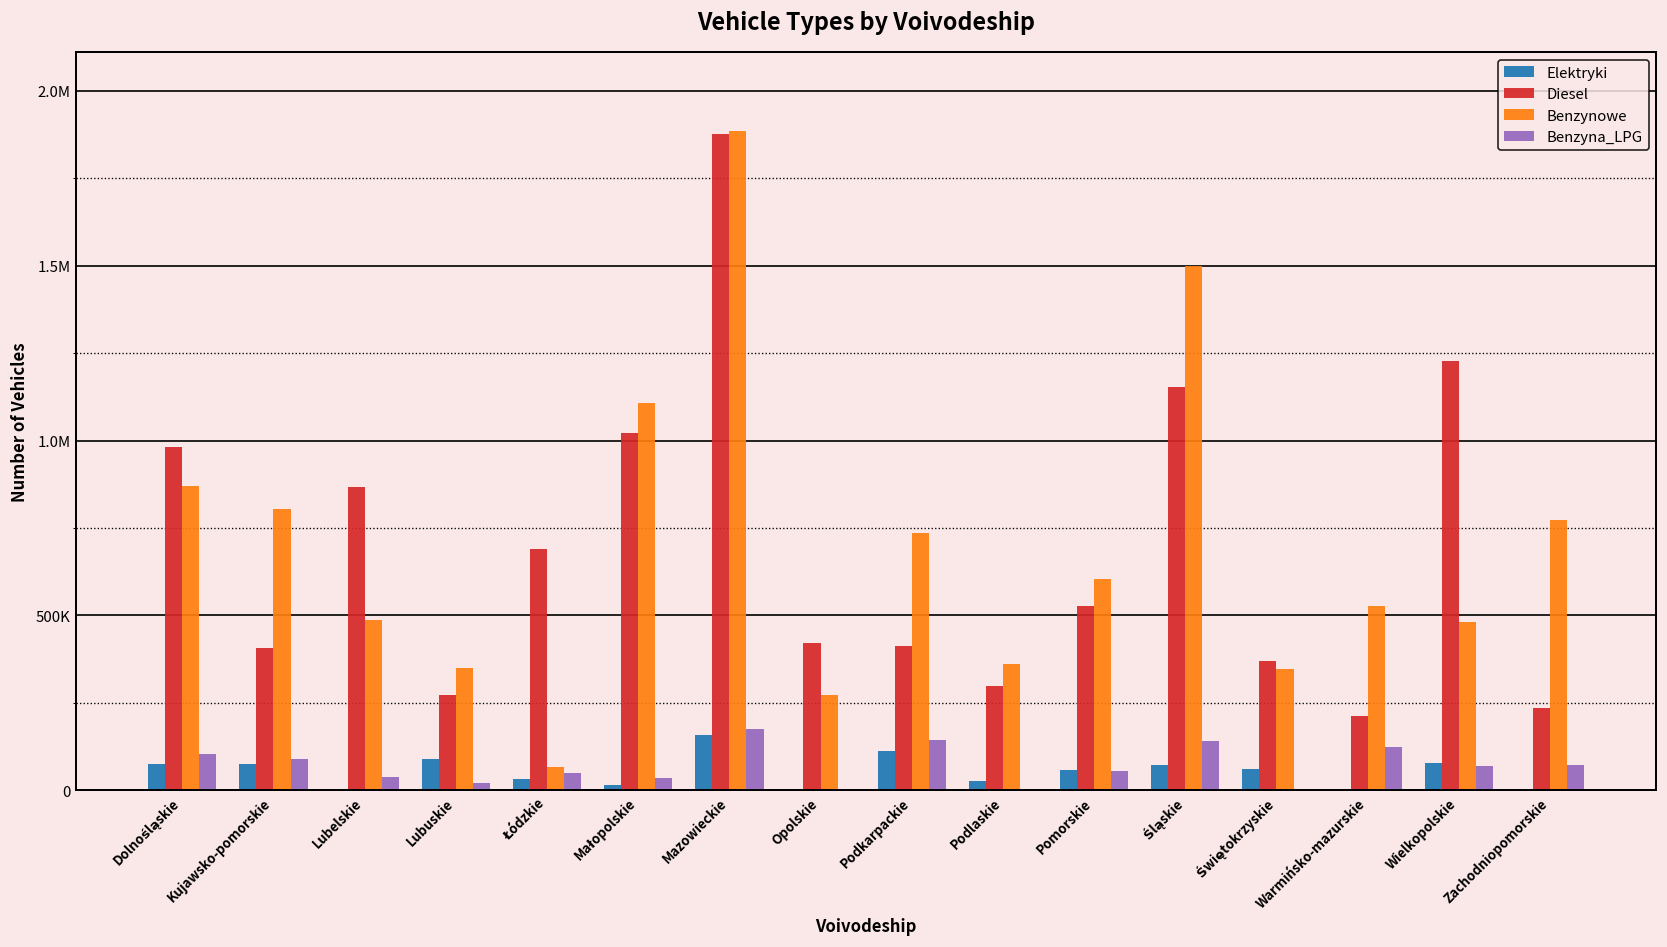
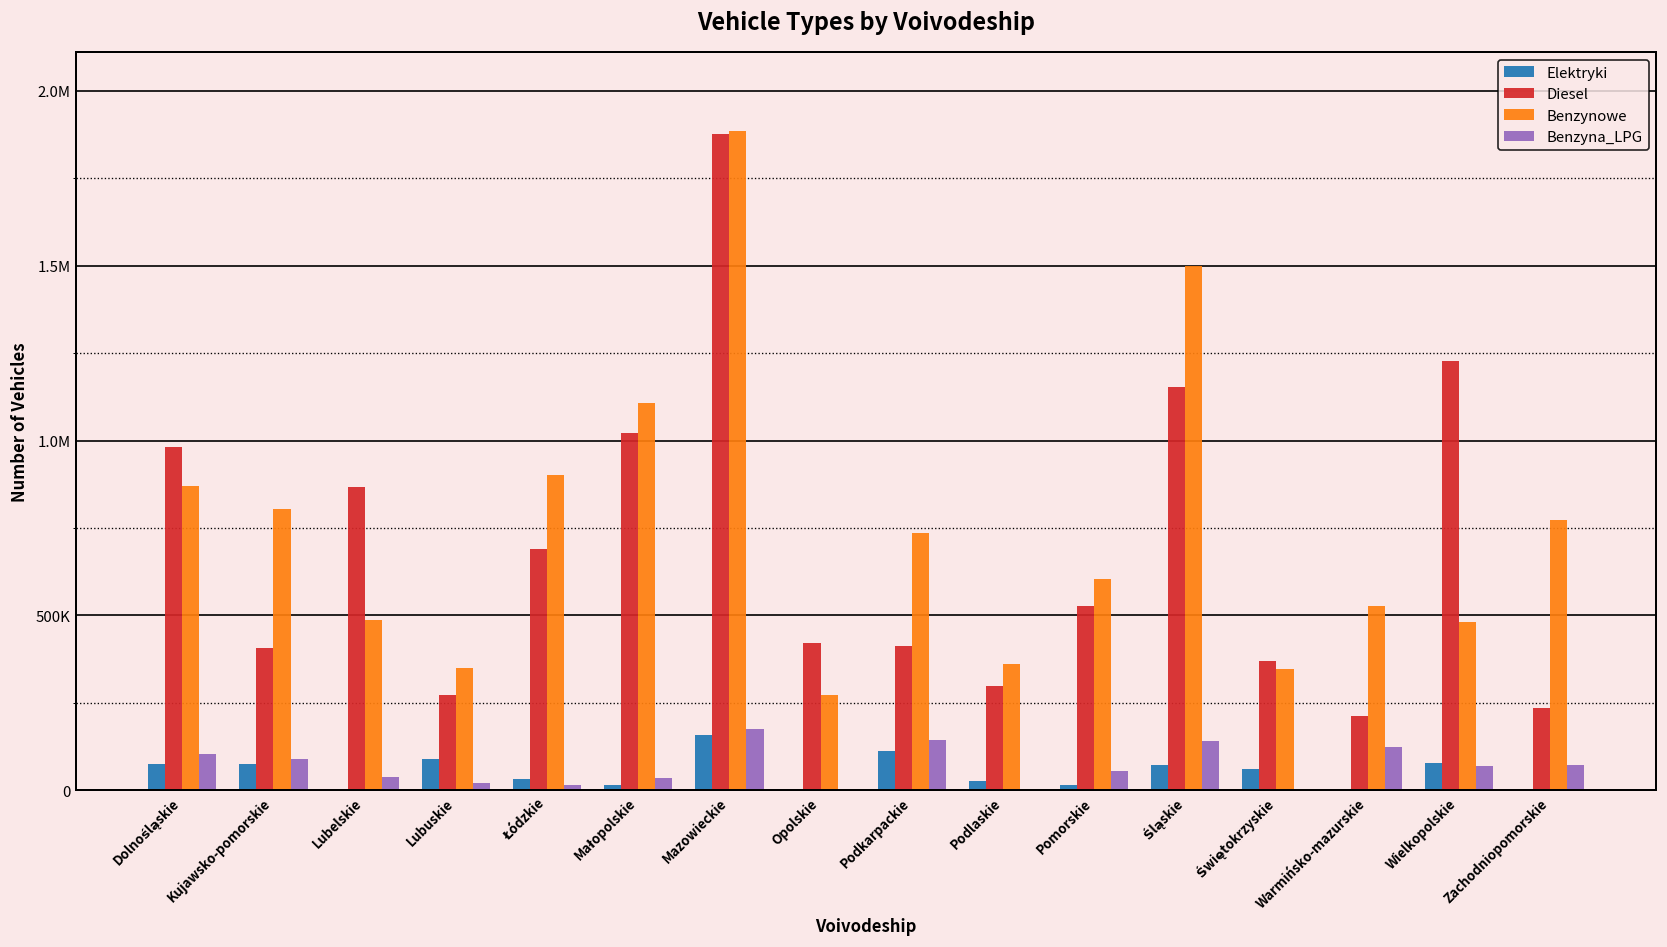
  {
    "Elektryki": {
      "Dolnośląskie": 70000,
      "Kujawsko-pomorskie": 70000,
      "Lubuskie": 90000,
      "Łódzkie": 30000,
      "Małopolskie": 10000,
      "Mazowieckie": 160000,
      "Podkarpackie": 110000,
      "Podlaskie": 30000,
-     "Pomorskie": 60000,
+     "Pomorskie": 20000,
      "Śląskie": 70000,
      "Świętokrzyskie": 60000,
      "Wielkopolskie": 80000
    },
    "Diesel": {
      "Dolnośląskie": 980000,
      "Kujawsko-pomorskie": 410000,
      "Lubelskie": 870000,
      "Lubuskie": 270000,
      "Łódzkie": 690000,
      "Małopolskie": 1020000,
      "Mazowieckie": 1880000,
      "Opolskie": 420000,
      "Podkarpackie": 410000,
      "Podlaskie": 300000,
      "Pomorskie": 530000,
      "Śląskie": 1150000,
      "Świętokrzyskie": 370000,
      "Warmińsko-mazurskie": 210000,
      "Wielkopolskie": 1230000,
      "Zachodniopomorskie": 230000
    },
    "Benzynowe": {
      "Dolnośląskie": 870000,
      "Kujawsko-pomorskie": 800000,
      "Lubelskie": 490000,
      "Lubuskie": 350000,
-     "Łódzkie": 70000,
+     "Łódzkie": 900000,
      "Małopolskie": 1110000,
      "Mazowieckie": 1880000,
      "Opolskie": 270000,
      "Podkarpackie": 730000,
      "Podlaskie": 360000,
      "Pomorskie": 610000,
      "Śląskie": 1500000,
      "Świętokrzyskie": 350000,
      "Warmińsko-mazurskie": 530000,
      "Wielkopolskie": 480000,
      "Zachodniopomorskie": 770000
    },
    "Benzyna_LPG": {
      "Dolnośląskie": 100000,
      "Kujawsko-pomorskie": 90000,
      "Lubelskie": 40000,
      "Lubuskie": 20000,
-     "Łódzkie": 50000,
+     "Łódzkie": 20000,
      "Małopolskie": 30000,
      "Mazowieckie": 180000,
      "Podkarpackie": 140000,
      "Pomorskie": 50000,
      "Śląskie": 140000,
      "Warmińsko-mazurskie": 120000,
      "Wielkopolskie": 70000,
      "Zachodniopomorskie": 70000
    }
  }
